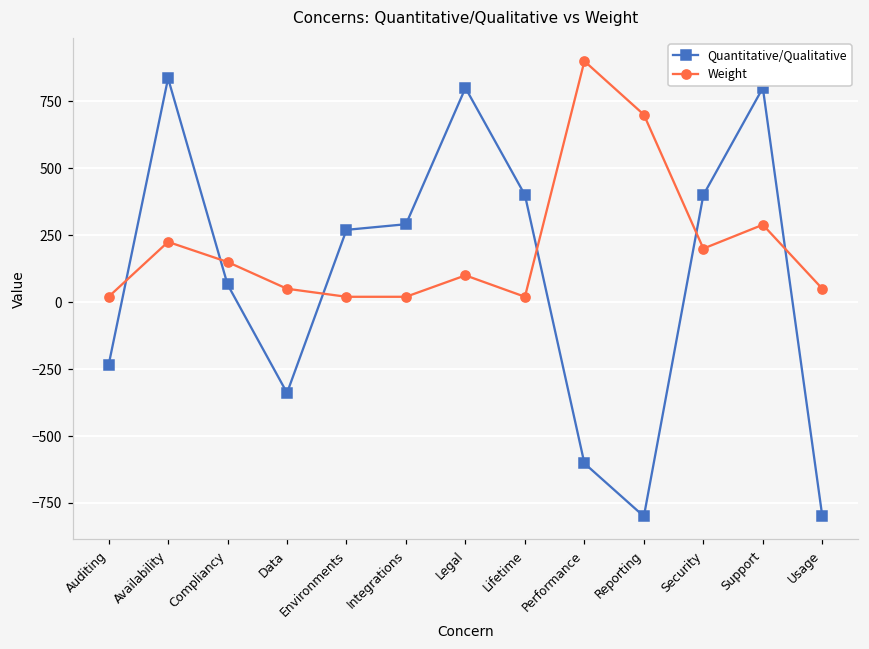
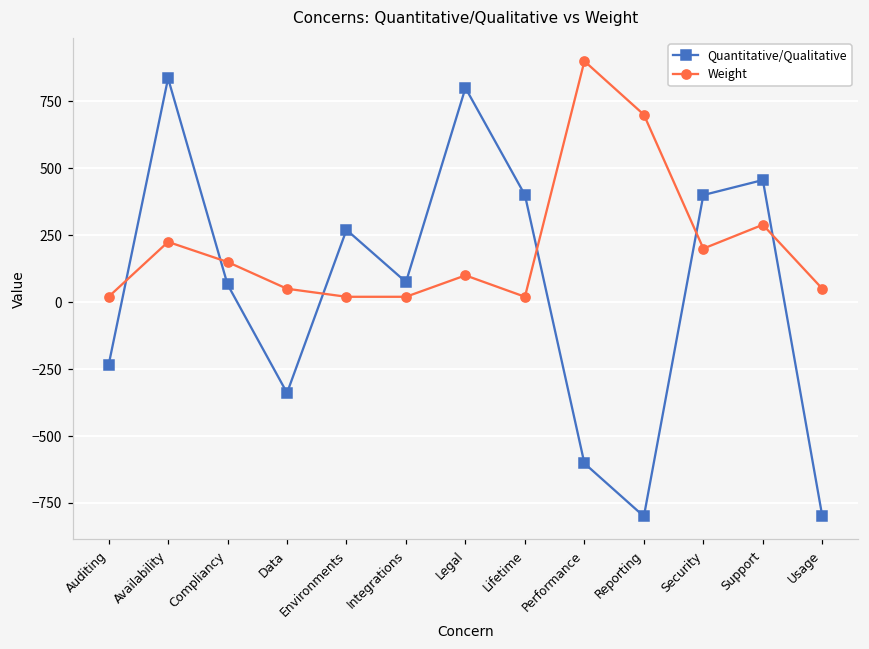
  {
    "Quantitative/Qualitative": {
      "Auditing": -240,
      "Availability": 840,
      "Compliancy": 70,
      "Data": -340,
      "Environments": 270,
-     "Integrations": 290,
+     "Integrations": 80,
      "Legal": 800,
      "Lifetime": 400,
      "Performance": -600,
      "Reporting": -800,
      "Security": 400,
-     "Support": 800,
+     "Support": 460,
      "Usage": -800
    },
    "Weight": {
      "Auditing": 20,
      "Availability": 230,
      "Compliancy": 150,
      "Data": 50,
      "Environments": 20,
      "Integrations": 20,
      "Legal": 100,
      "Lifetime": 20,
      "Performance": 900,
      "Reporting": 700,
      "Security": 200,
      "Support": 290,
      "Usage": 50
    }
  }
